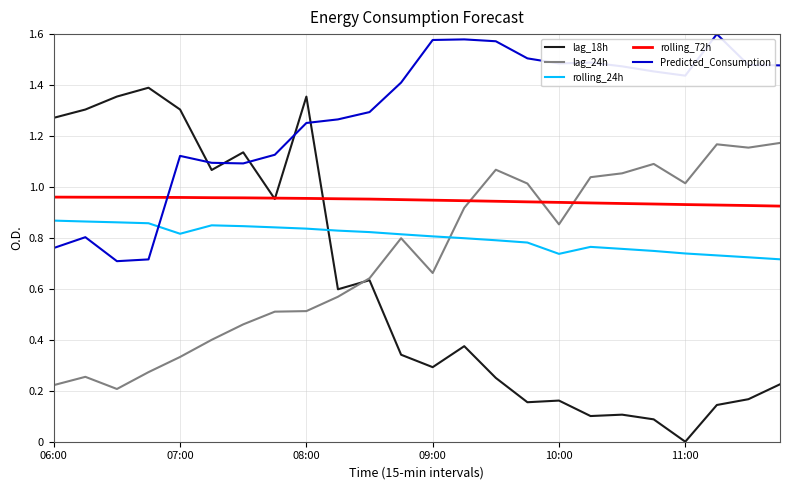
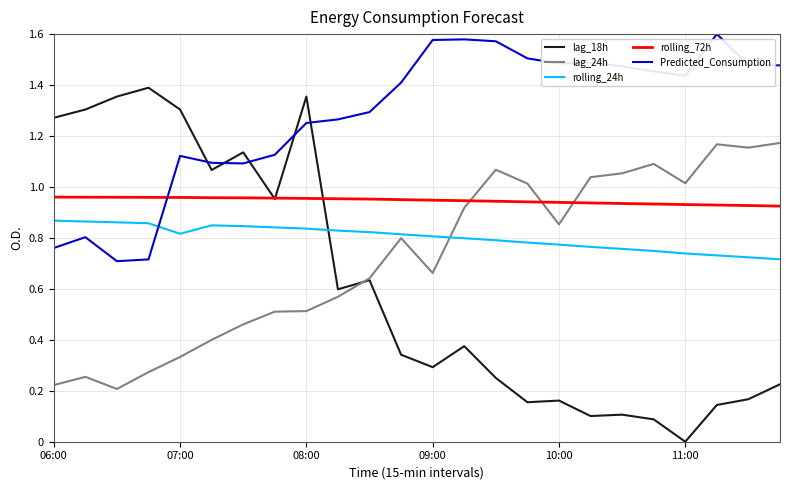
  {
    "lag_18h": {
      "06:00": 1.27,
      "07:00": 1.30,
      "08:00": 1.35,
      "09:00": 0.29,
      "10:00": 0.16,
      "11:00": 0.00
    },
    "lag_24h": {
      "06:00": 0.22,
      "07:00": 0.33,
      "08:00": 0.51,
      "09:00": 0.66,
      "10:00": 0.85,
      "11:00": 1.01
    },
    "rolling_24h": {
      "06:00": 0.87,
      "07:00": 0.82,
      "08:00": 0.84,
      "09:00": 0.81,
-     "10:00": 0.74,
+     "10:00": 0.77,
      "11:00": 0.74
    },
    "rolling_72h": {
      "06:00": 0.96,
      "07:00": 0.96,
      "08:00": 0.96,
      "09:00": 0.95,
      "10:00": 0.94,
      "11:00": 0.93
    },
    "Predicted_Consumption": {
      "06:00": 0.76,
      "07:00": 1.12,
      "08:00": 1.25,
      "09:00": 1.58
    }
  }
